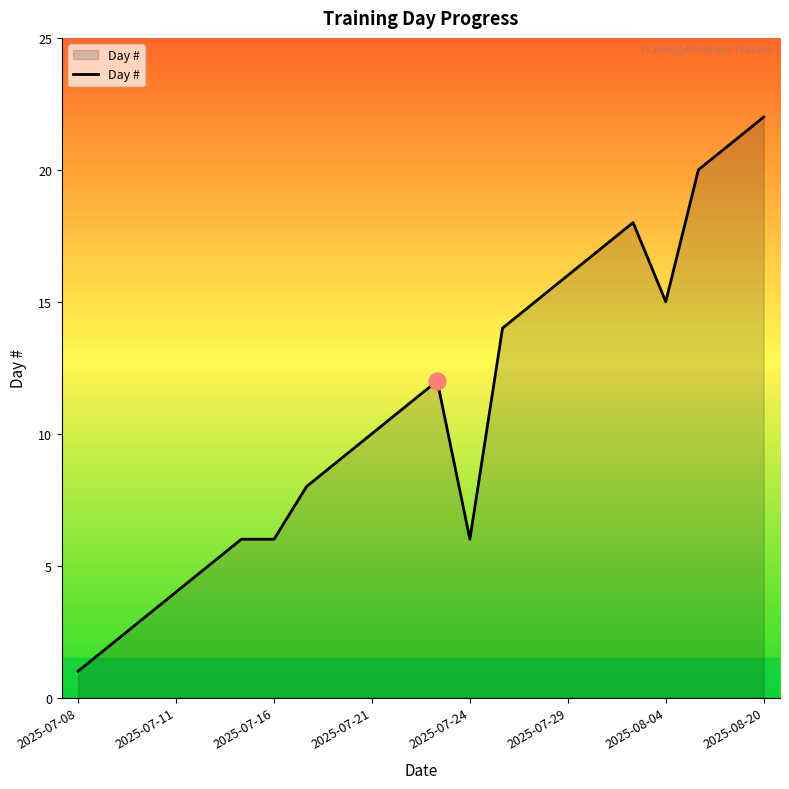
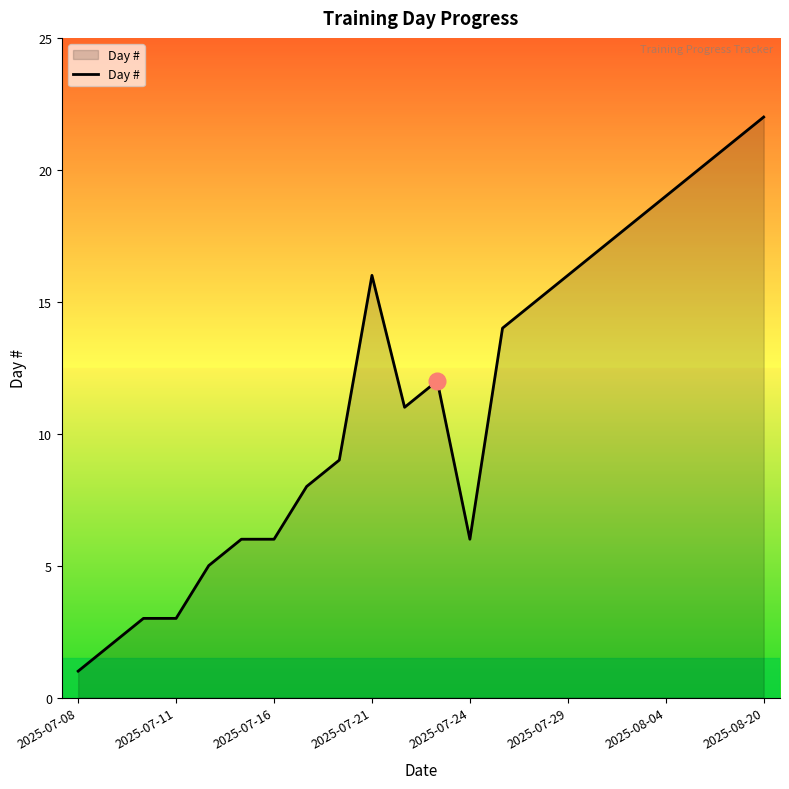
  {
    "Day #": {
-     "2025-07-11": 4,
+     "2025-07-11": 3,
      "2025-07-16": 6,
-     "2025-07-21": 10,
+     "2025-07-21": 16,
      "2025-07-24": 6,
      "2025-07-29": 16,
-     "2025-08-04": 15,
+     "2025-08-04": 19,
      "2025-08-20": 22
    }
  }
